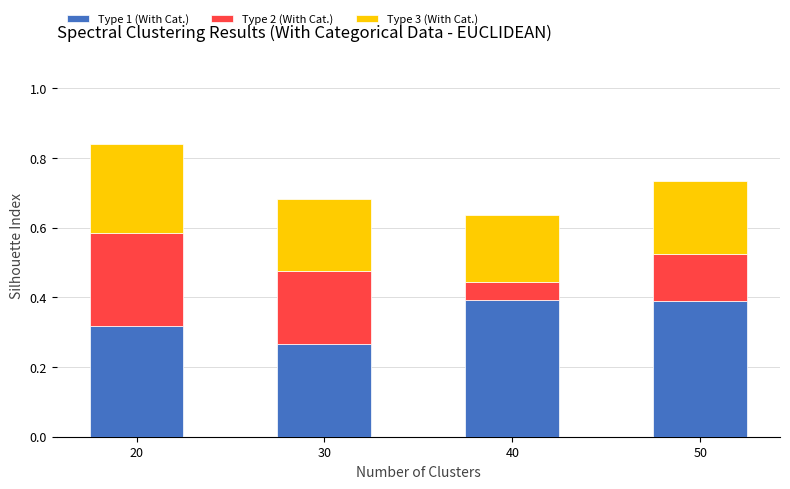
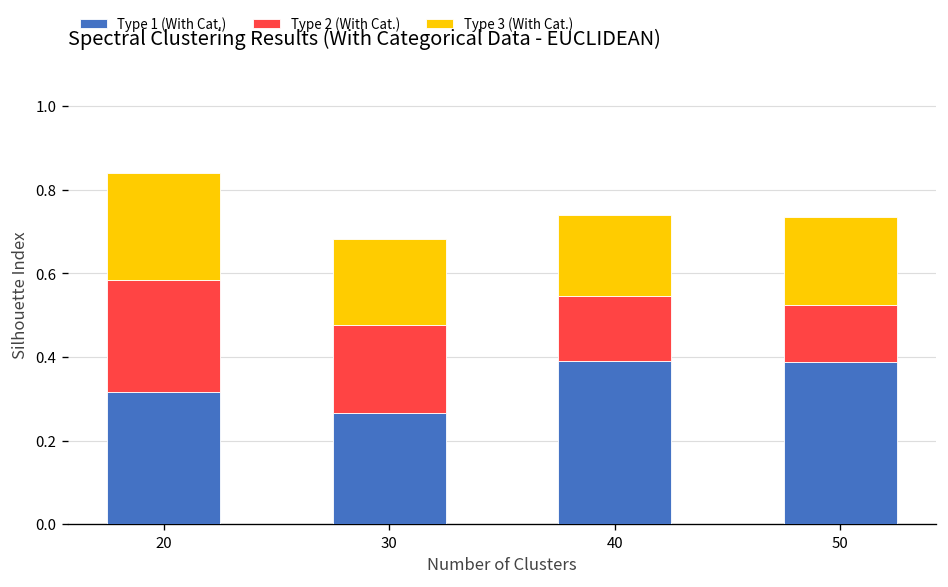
  {
    "Type 1 (With Cat.)": {
      "20": 0.32,
      "30": 0.27,
      "40": 0.39,
      "50": 0.39
    },
    "Type 2 (With Cat.)": {
      "20": 0.27,
      "30": 0.21,
-     "40": 0.05,
+     "40": 0.15,
      "50": 0.13
    },
    "Type 3 (With Cat.)": {
      "20": 0.26,
      "30": 0.21,
      "40": 0.19,
      "50": 0.21
    }
  }
